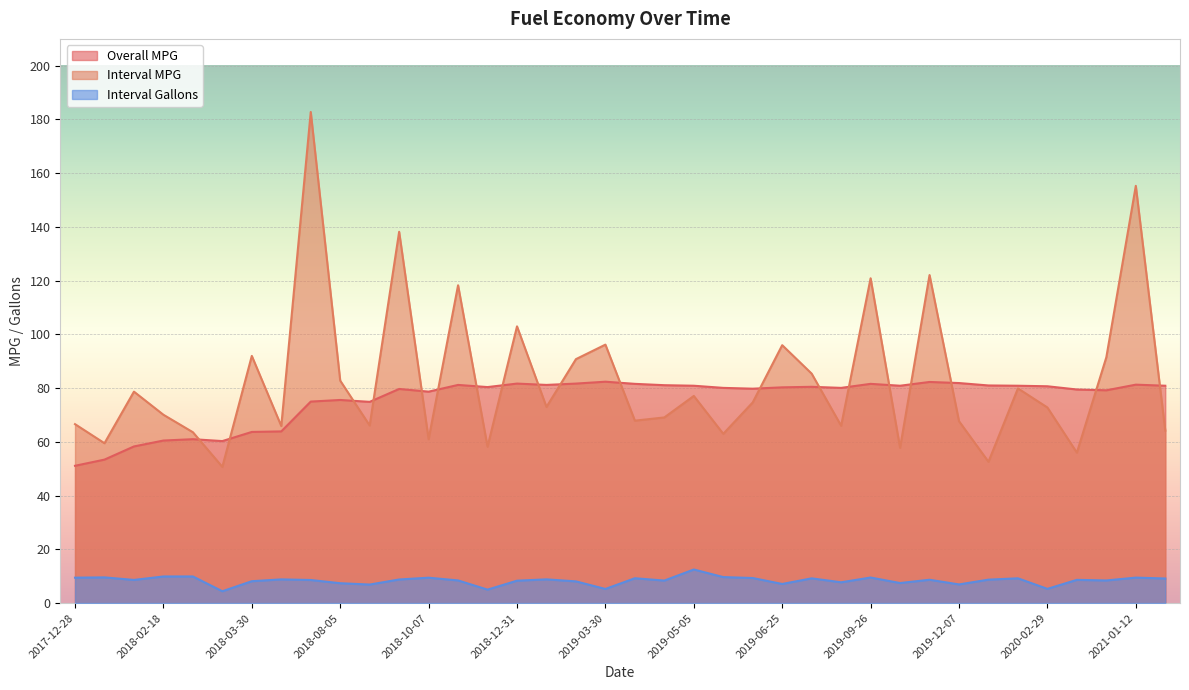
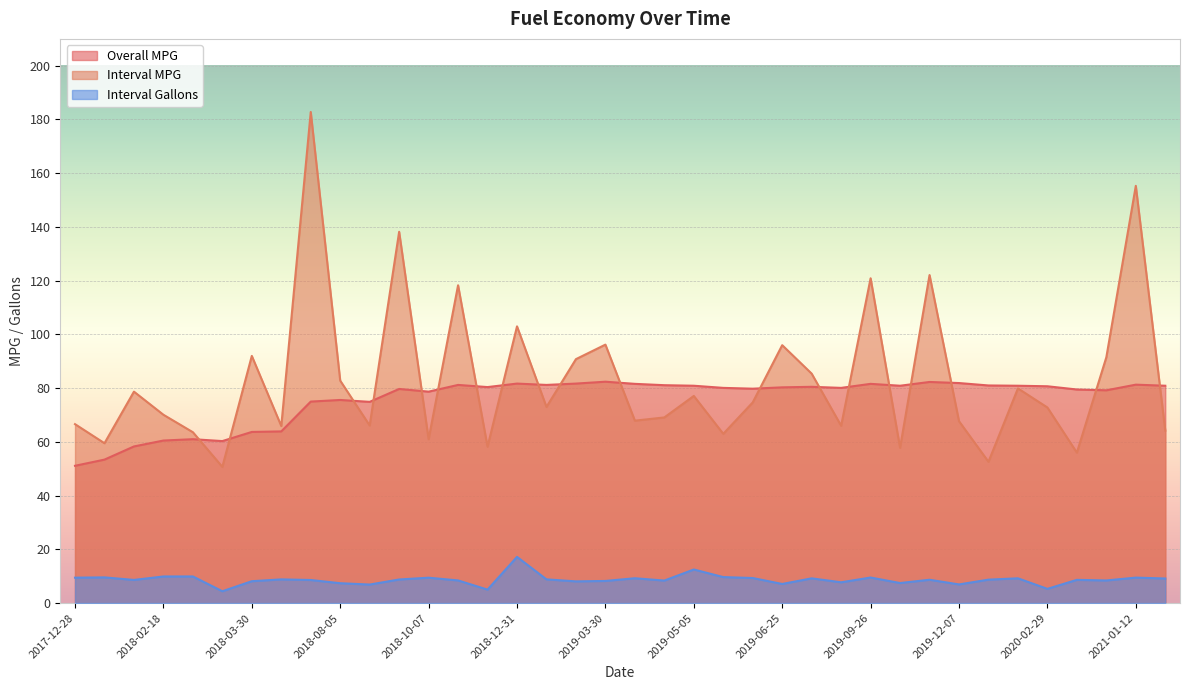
  {
    "Interval Gallons": {
      "2017-12-28": 9,
      "2018-02-18": 10,
      "2018-03-30": 8,
      "2018-08-05": 7,
      "2018-10-07": 9,
-     "2018-12-31": 8,
-     "2019-03-30": 5,
+     "2018-12-31": 17,
+     "2019-03-30": 8,
      "2019-05-05": 13,
      "2019-06-25": 7,
      "2019-09-26": 10,
      "2019-12-07": 7,
      "2020-02-29": 5,
      "2021-01-12": 9
    }
  }
